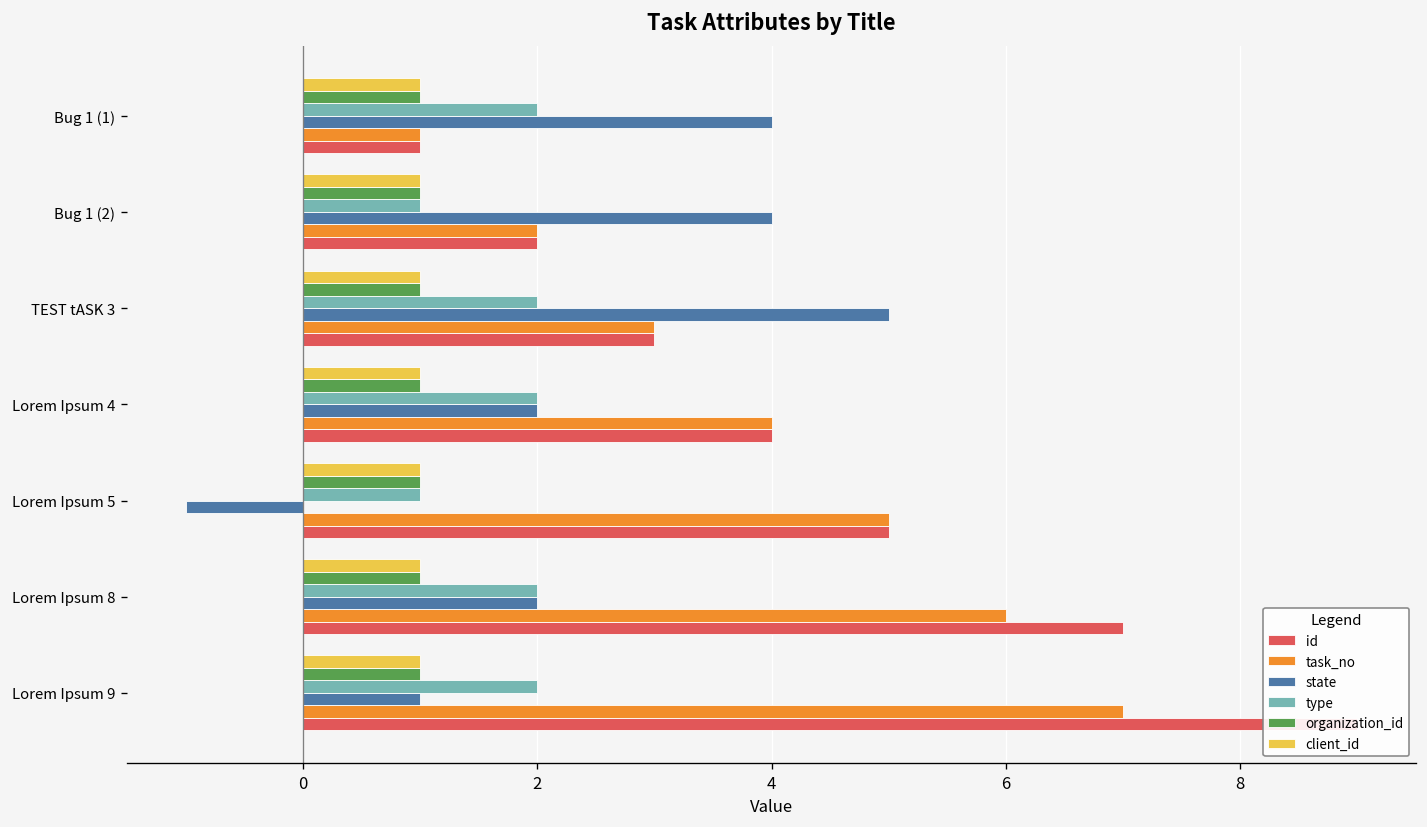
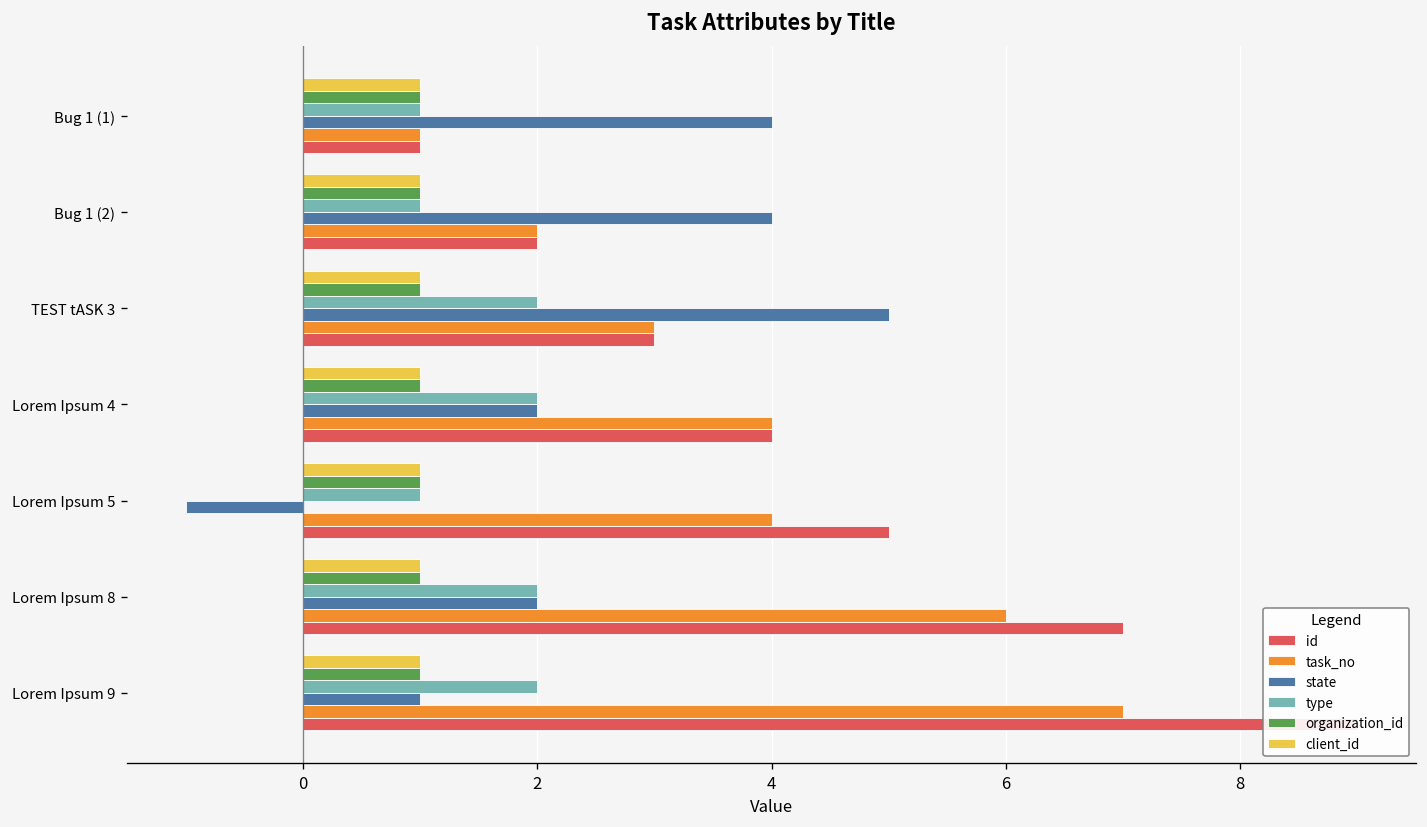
  {
    "id": {
      "Bug 1 (1)": 1,
      "Bug 1 (2)": 2,
      "TEST tASK 3": 3,
      "Lorem Ipsum 4": 4,
      "Lorem Ipsum 5": 5,
      "Lorem Ipsum 8": 7
    },
    "task_no": {
      "Bug 1 (1)": 1,
      "Bug 1 (2)": 2,
      "TEST tASK 3": 3,
      "Lorem Ipsum 4": 4,
-     "Lorem Ipsum 5": 5,
+     "Lorem Ipsum 5": 4,
      "Lorem Ipsum 8": 6,
      "Lorem Ipsum 9": 7
    },
    "state": {
      "Bug 1 (1)": 4,
      "Bug 1 (2)": 4,
      "TEST tASK 3": 5,
      "Lorem Ipsum 4": 2,
      "Lorem Ipsum 5": -1,
      "Lorem Ipsum 8": 2,
      "Lorem Ipsum 9": 1
    },
    "type": {
-     "Bug 1 (1)": 2,
+     "Bug 1 (1)": 1,
      "Bug 1 (2)": 1,
      "TEST tASK 3": 2,
      "Lorem Ipsum 4": 2,
      "Lorem Ipsum 5": 1,
      "Lorem Ipsum 8": 2,
      "Lorem Ipsum 9": 2
    },
    "organization_id": {
      "Bug 1 (1)": 1,
      "Bug 1 (2)": 1,
      "TEST tASK 3": 1,
      "Lorem Ipsum 4": 1,
      "Lorem Ipsum 5": 1,
      "Lorem Ipsum 8": 1,
      "Lorem Ipsum 9": 1
    },
    "client_id": {
      "Bug 1 (1)": 1,
      "Bug 1 (2)": 1,
      "TEST tASK 3": 1,
      "Lorem Ipsum 4": 1,
      "Lorem Ipsum 5": 1,
      "Lorem Ipsum 8": 1,
      "Lorem Ipsum 9": 1
    }
  }
